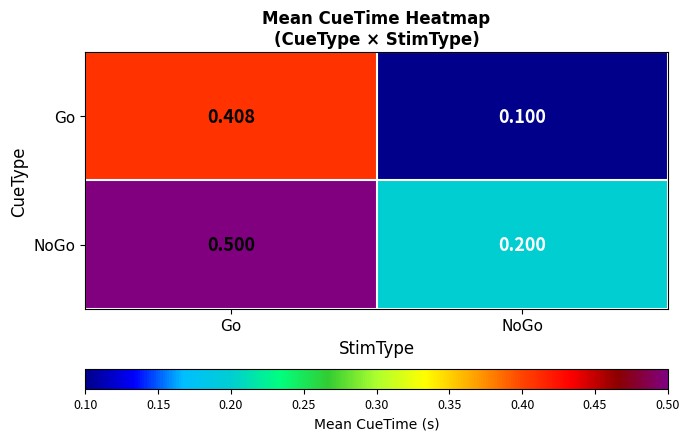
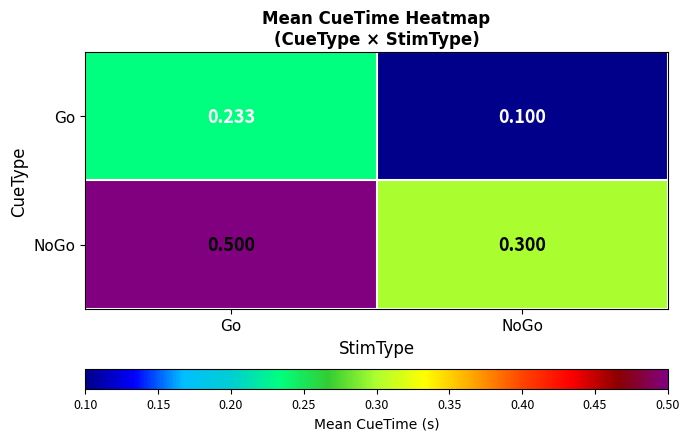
  {
    "Go": {
-     "Go": 0.408,
+     "Go": 0.233,
      "NoGo": 0.100
    },
    "NoGo": {
      "Go": 0.500,
-     "NoGo": 0.200
+     "NoGo": 0.300
    }
  }
